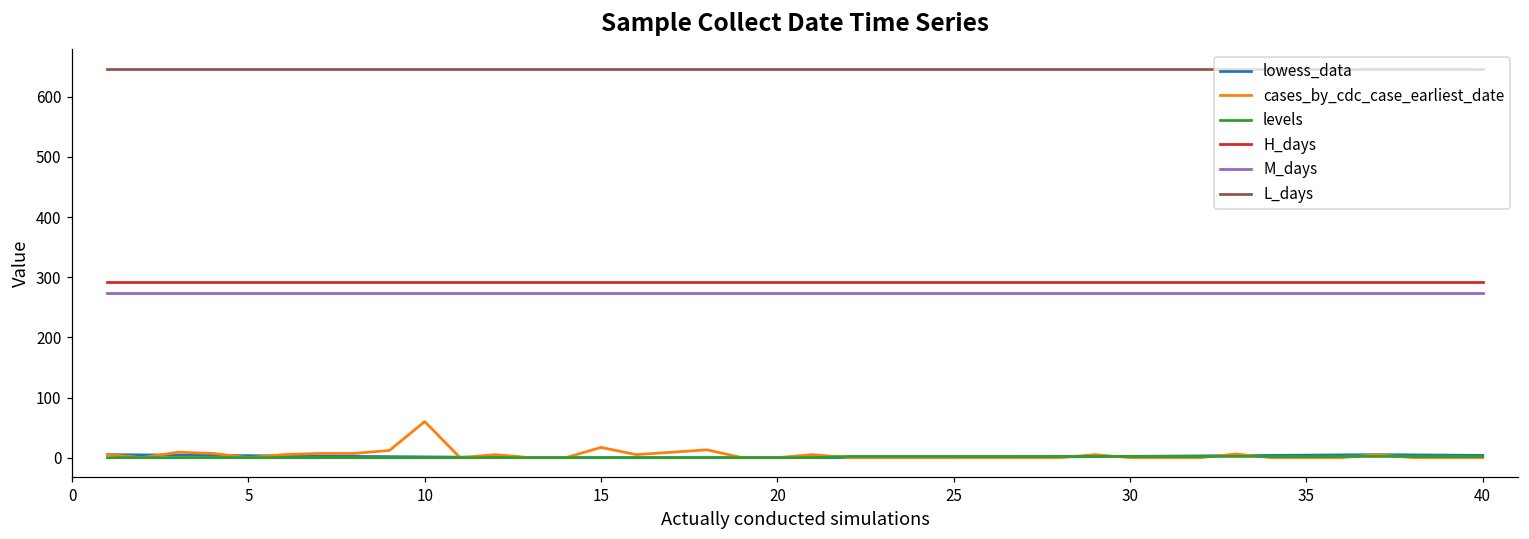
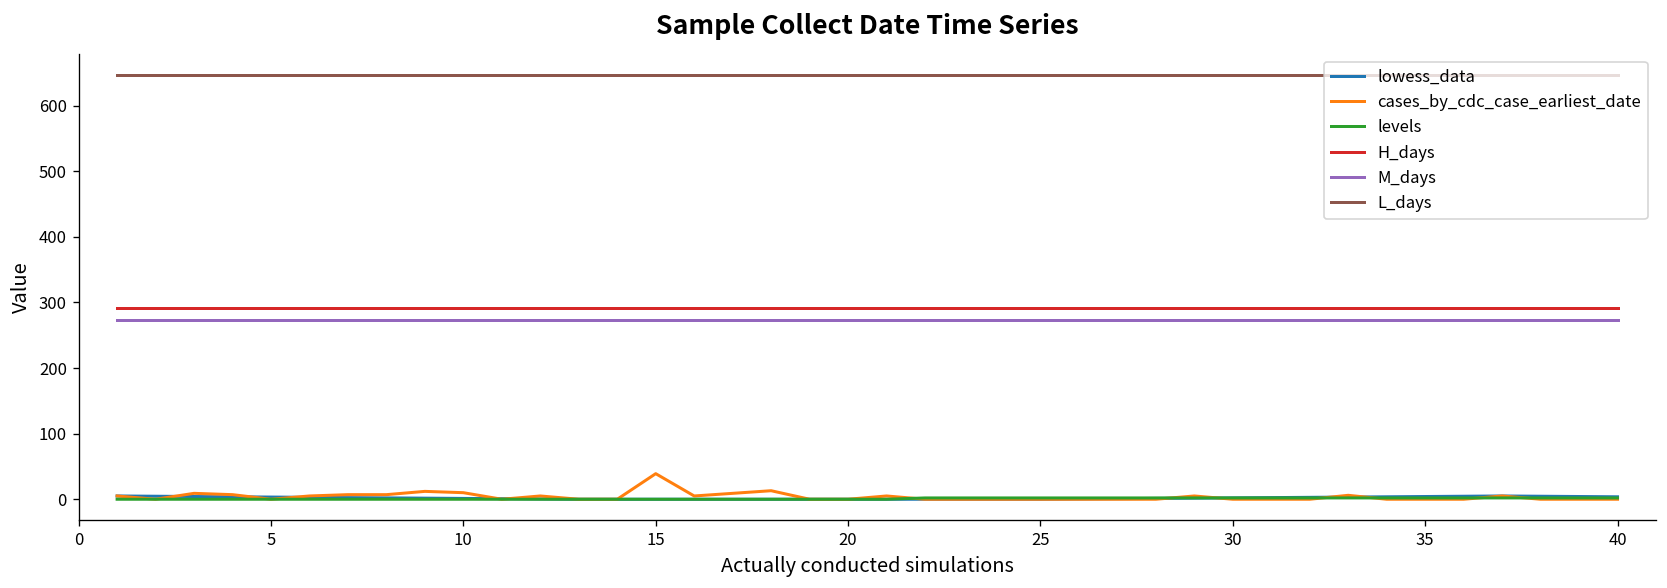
  {
    "cases_by_cdc_case_earliest_date": {
-     "10": 60,
-     "15": 20
+     "10": 10,
+     "15": 40
    },
    "H_days": {
      "5": 290,
      "10": 290,
      "15": 290,
      "20": 290,
      "25": 290,
      "30": 290,
      "35": 290,
      "40": 290
    },
    "M_days": {
      "5": 270,
      "10": 270,
      "15": 270,
      "20": 270,
      "25": 270,
      "30": 270,
      "35": 270,
      "40": 270
    },
    "L_days": {
      "5": 650,
      "10": 650,
      "15": 650,
      "20": 650,
      "25": 650,
      "30": 650
    }
  }
